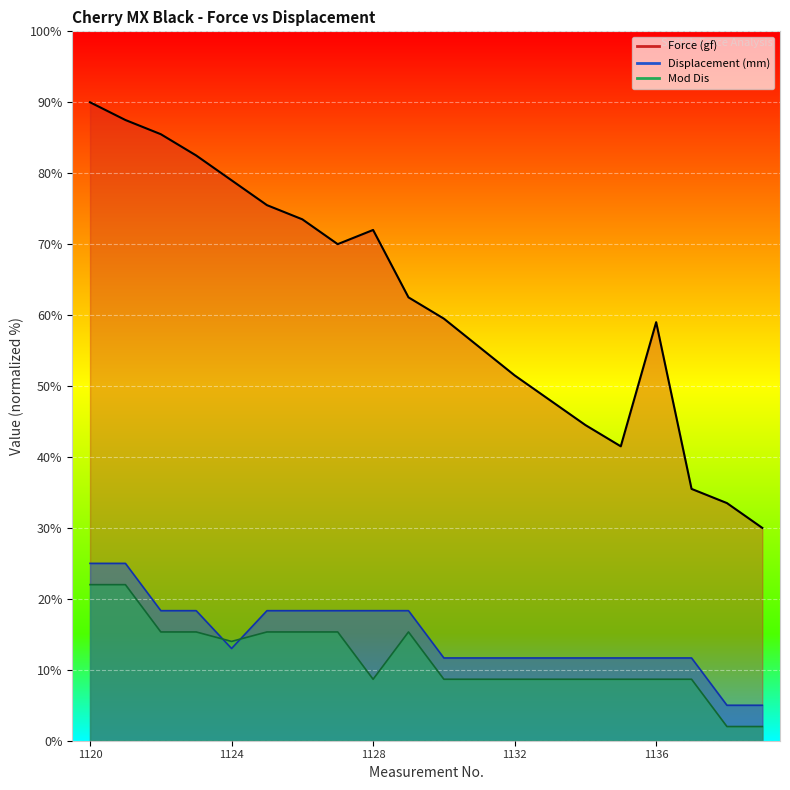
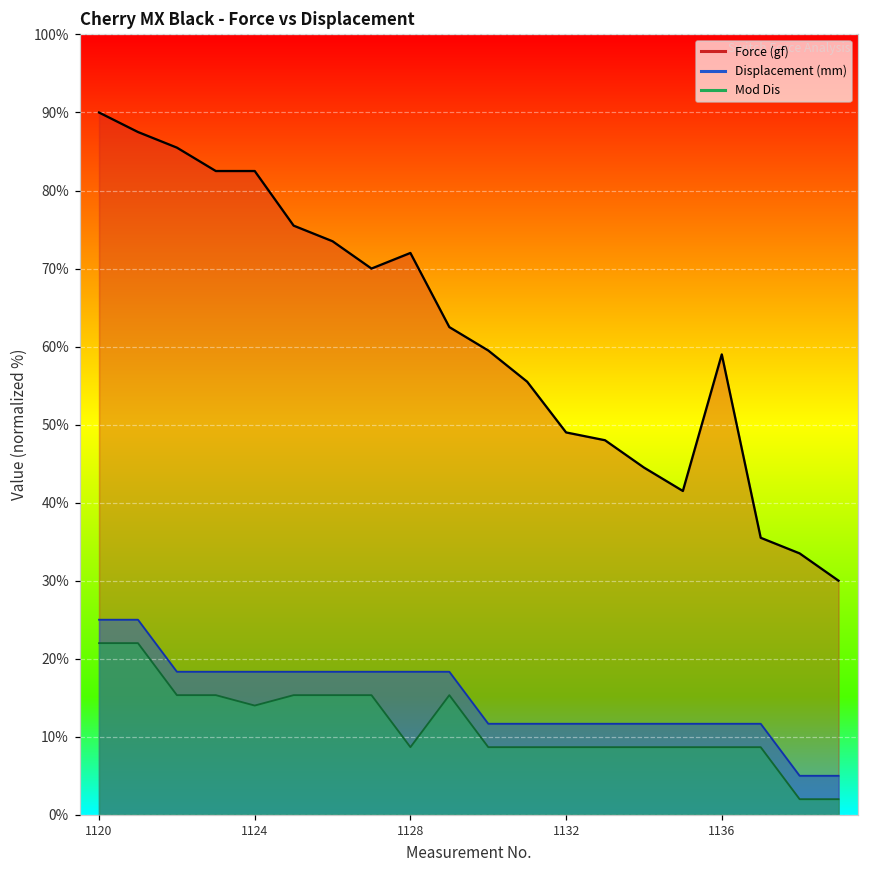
  {
    "Force (gf)": {
      "1120": "90%",
-     "1124": "79%",
+     "1124": "83%",
      "1128": "72%",
-     "1132": "52%",
+     "1132": "49%",
      "1136": "59%"
    },
    "Displacement (mm)": {
      "1120": "25%",
-     "1124": "13%",
+     "1124": "18%",
      "1128": "18%",
      "1132": "12%",
      "1136": "12%"
    },
    "Mod Dis": {
      "1120": "22%",
      "1124": "14%",
      "1128": "9%",
      "1132": "9%",
      "1136": "9%"
    }
  }
